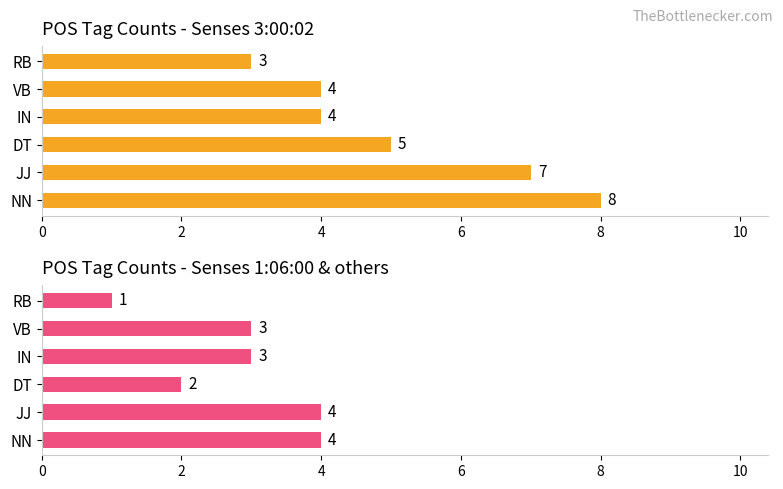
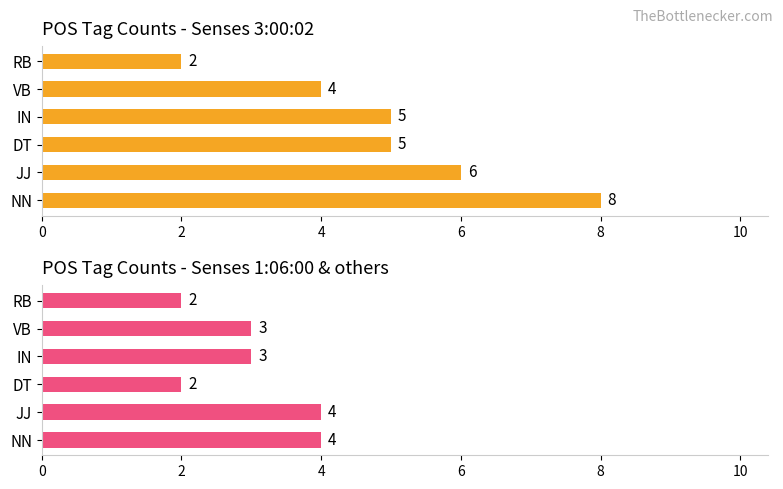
  {
    "POS Tag Counts - Senses 3:00:02": {
-     "RB": 3,
+     "RB": 2,
      "VB": 4,
-     "IN": 4,
+     "IN": 5,
      "DT": 5,
-     "JJ": 7,
+     "JJ": 6,
      "NN": 8
    },
    "POS Tag Counts - Senses 1:06:00 & others": {
-     "RB": 1,
+     "RB": 2,
      "VB": 3,
      "IN": 3,
      "DT": 2,
      "JJ": 4,
      "NN": 4
    }
  }
